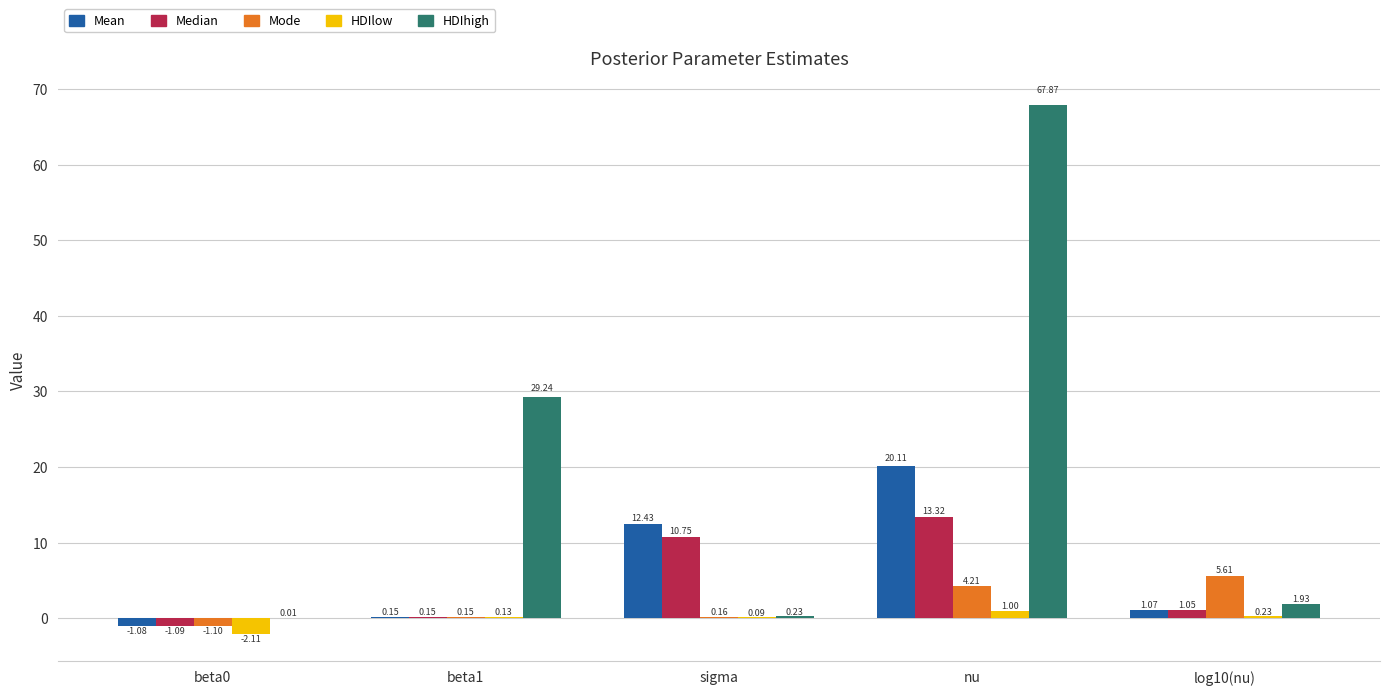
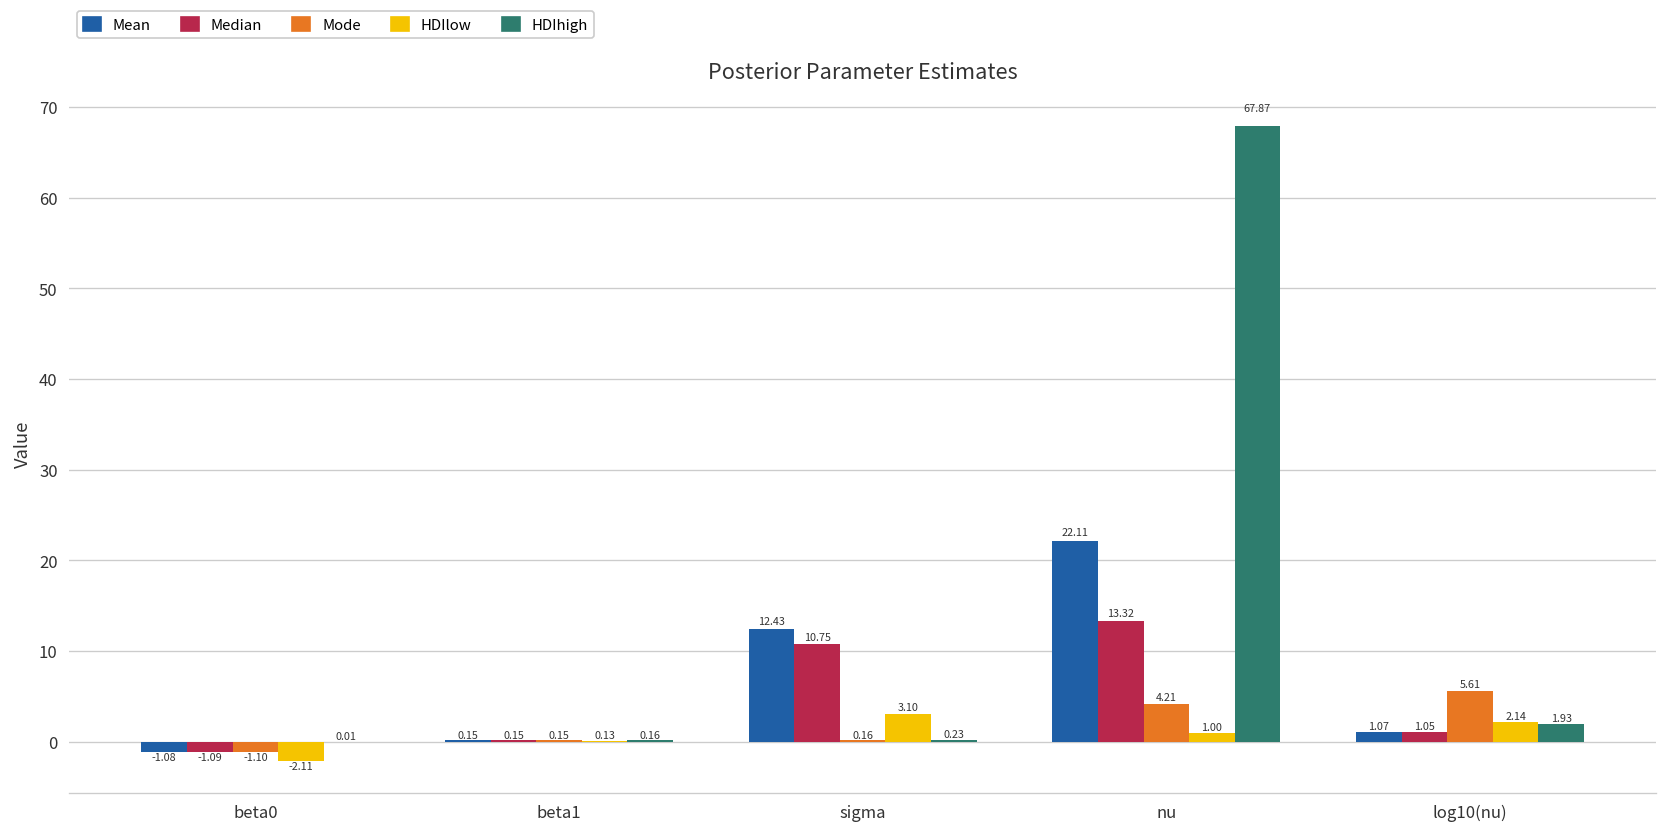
  {
    "Mean": {
      "beta0": -1.08,
      "beta1": 0.15,
      "sigma": 12.43,
-     "nu": 20.11,
+     "nu": 22.11,
      "log10(nu)": 1.07
    },
    "Median": {
      "beta0": -1.09,
      "beta1": 0.15,
      "sigma": 10.75,
      "nu": 13.32,
      "log10(nu)": 1.05
    },
    "Mode": {
      "beta0": -1.10,
      "beta1": 0.15,
      "sigma": 0.16,
      "nu": 4.21,
      "log10(nu)": 5.61
    },
    "HDIlow": {
      "beta0": -2.11,
      "beta1": 0.13,
-     "sigma": 0.09,
+     "sigma": 3.10,
      "nu": 1.00,
-     "log10(nu)": 0.23
+     "log10(nu)": 2.14
    },
    "HDIhigh": {
      "beta0": 0.01,
-     "beta1": 29.24,
+     "beta1": 0.16,
      "sigma": 0.23,
      "nu": 67.87,
      "log10(nu)": 1.93
    }
  }
